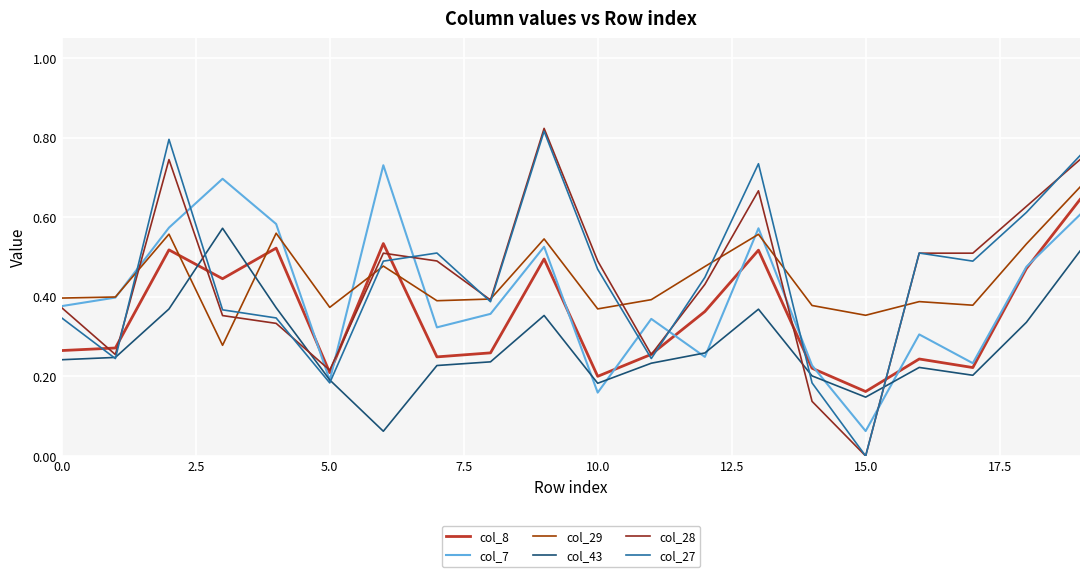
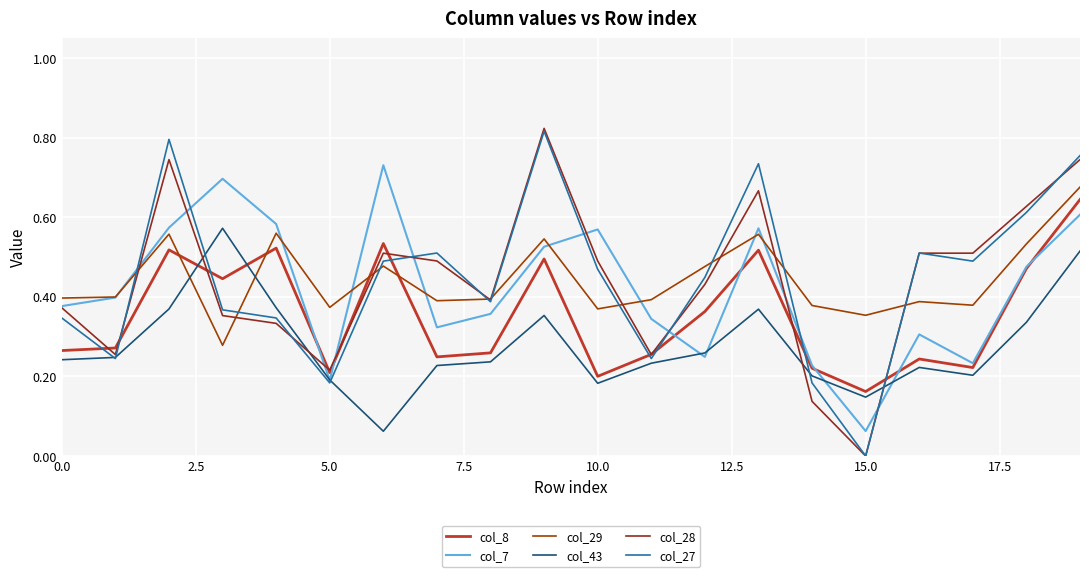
  {
    "col_7": {
-     "10.0": 0.16,
+     "10.0": 0.57,
      "15.0": 0.06
    }
  }
